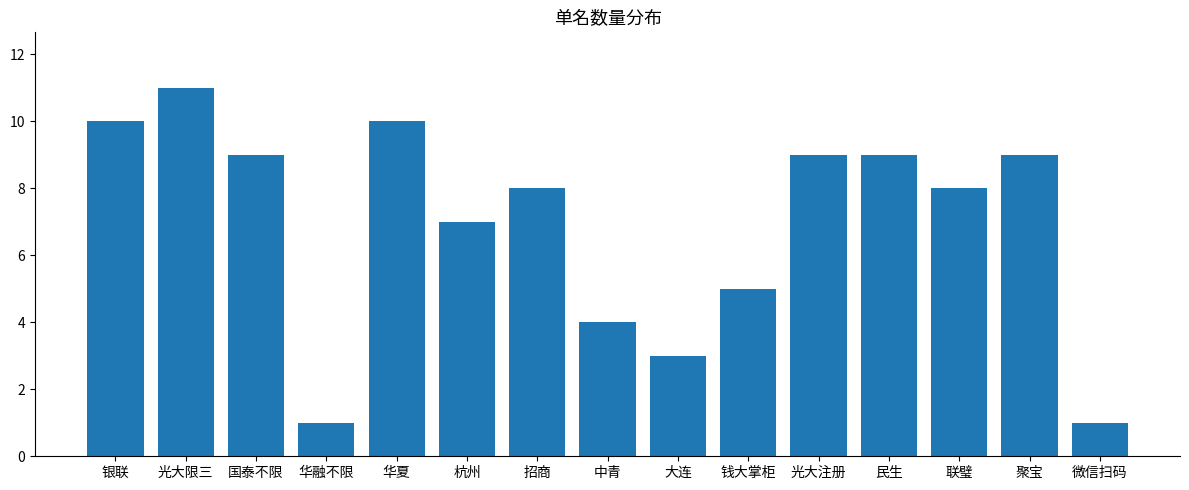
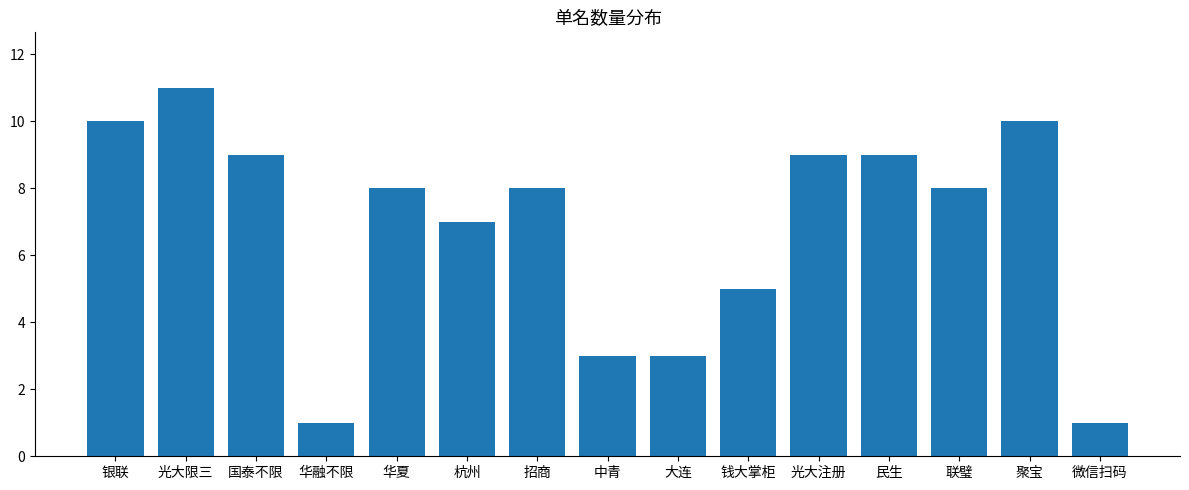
  {
    "银联": 10,
    "光大限三": 11,
    "国泰不限": 9,
    "华融不限": 1,
-   "华夏": 10,
+   "华夏": 8,
    "杭州": 7,
    "招商": 8,
-   "中青": 4,
+   "中青": 3,
    "大连": 3,
    "钱大掌柜": 5,
    "光大注册": 9,
    "民生": 9,
    "联璧": 8,
-   "聚宝": 9,
+   "聚宝": 10,
    "微信扫码": 1
  }
